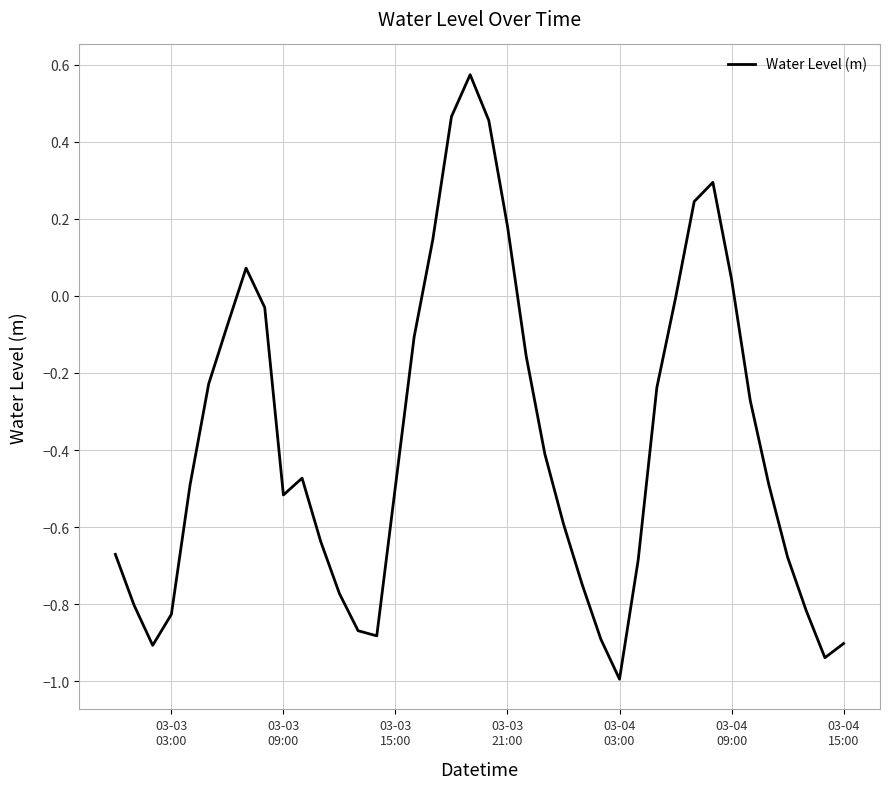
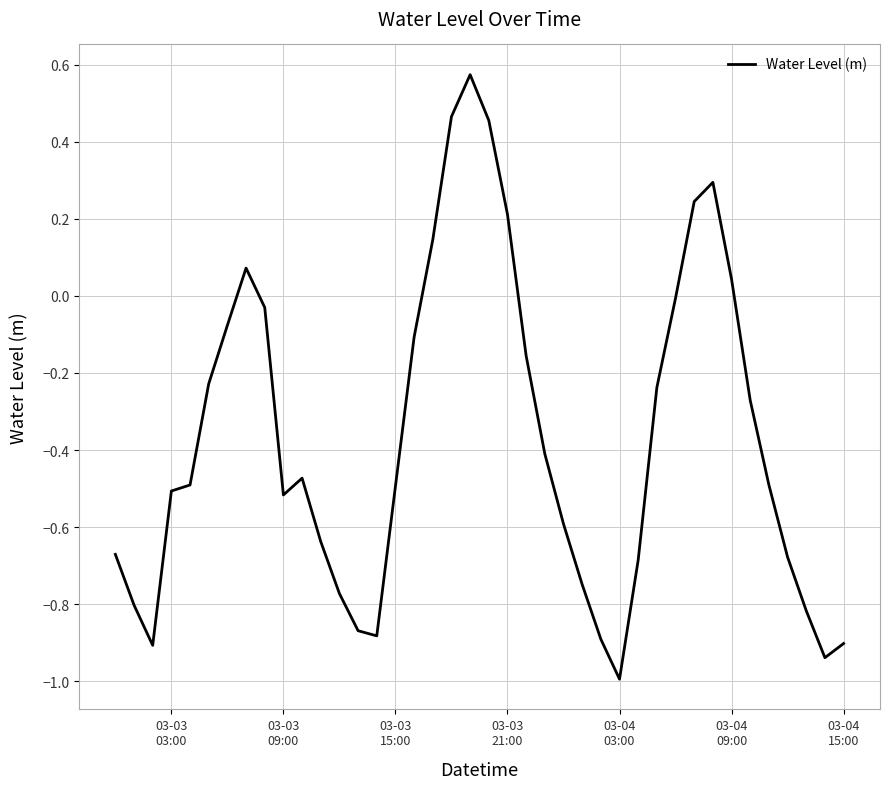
  {
-   "03-03 03:00": -0.83,
+   "03-03 03:00": -0.51,
    "03-03 09:00": -0.52,
    "03-03 15:00": -0.49,
-   "03-03 21:00": 0.18,
+   "03-03 21:00": 0.21,
    "03-04 03:00": -0.99,
    "03-04 09:00": 0.04,
    "03-04 15:00": -0.90
  }
